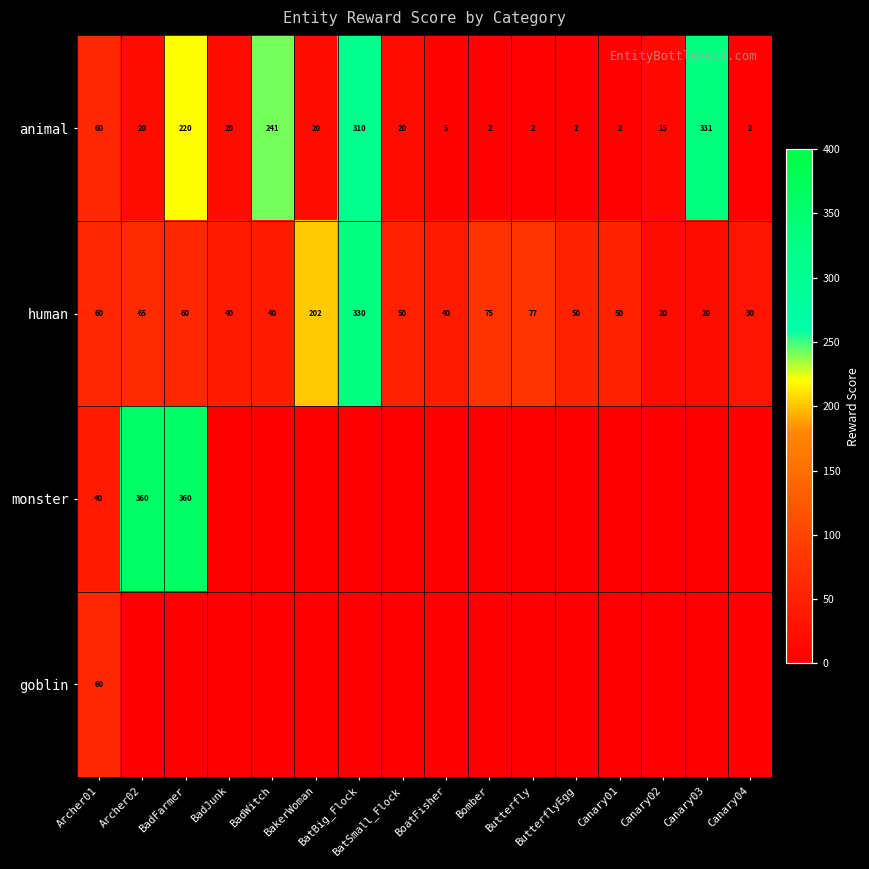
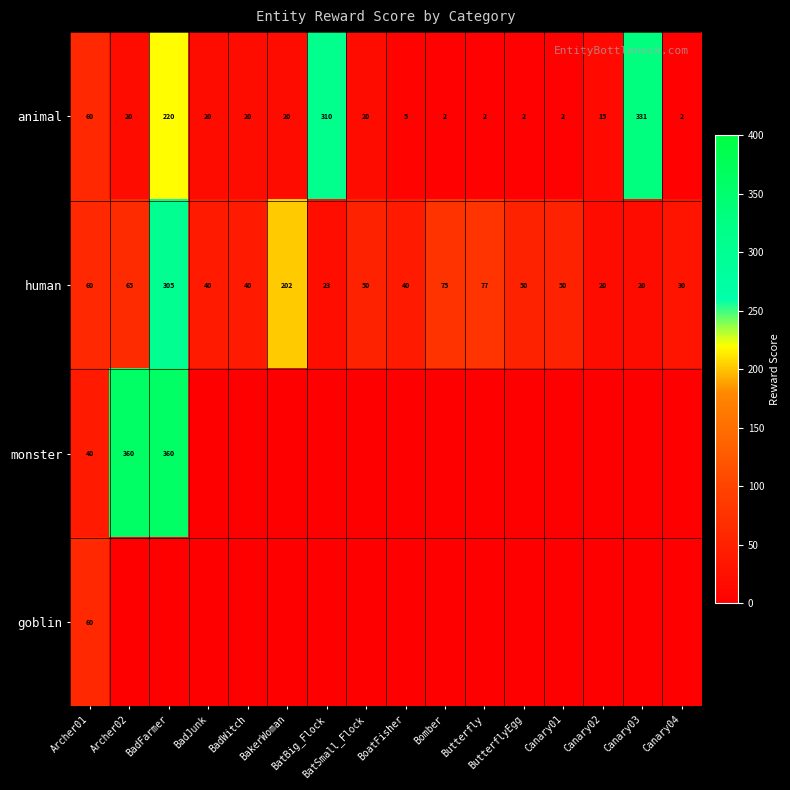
  {
    "animal": {
      "Archer01": 60,
      "Archer02": 20,
      "BadFarmer": 220,
      "BadJunk": 20,
-     "BadWitch": 241,
+     "BadWitch": 20,
      "BakerWoman": 20,
      "BatBig_Flock": 310,
      "BatSmall_Flock": 20,
      "BoatFisher": 5,
      "Bomber": 2,
      "Butterfly": 2,
      "ButterflyEgg": 2,
      "Canary01": 2,
      "Canary03": 331,
      "Canary04": 2
    },
    "human": {
      "Archer01": 60,
      "Archer02": 65,
-     "BadFarmer": 60,
+     "BadFarmer": 305,
      "BadJunk": 40,
      "BadWitch": 40,
      "BakerWoman": 202,
-     "BatBig_Flock": 330,
+     "BatBig_Flock": 23,
      "BatSmall_Flock": 50,
      "BoatFisher": 40,
      "Bomber": 75,
      "Butterfly": 77,
      "ButterflyEgg": 50,
      "Canary01": 50,
      "Canary02": 20,
      "Canary03": 20,
      "Canary04": 30
    },
    "monster": {
      "Archer01": 40,
      "Archer02": 360,
      "BadFarmer": 360
    },
    "goblin": {
      "Archer01": 60
    }
  }
